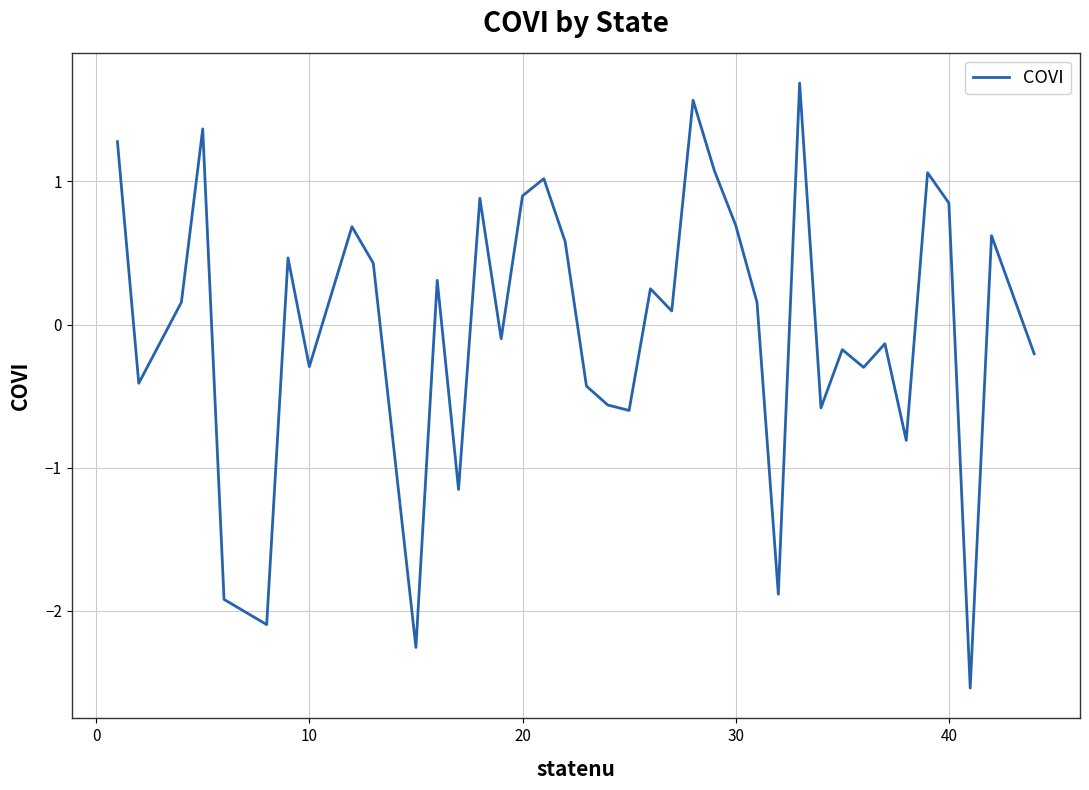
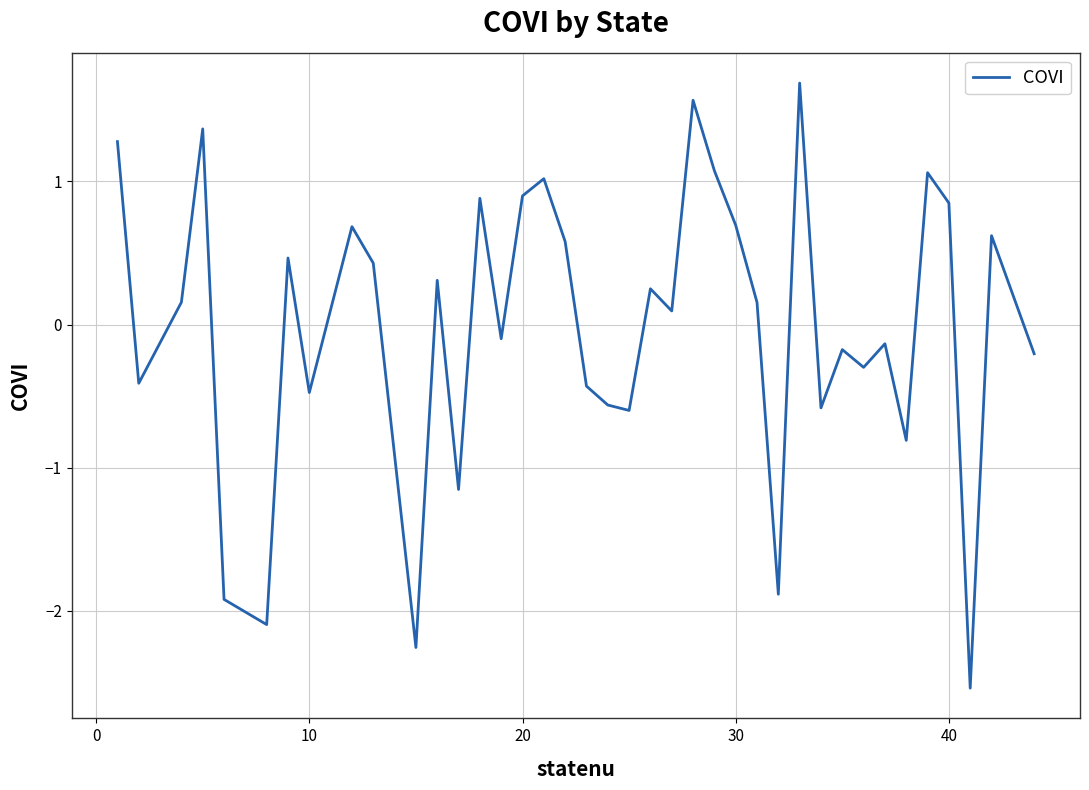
  {
-   "10": -0.29,
+   "10": -0.48,
    "20": 0.90,
    "30": 0.69,
    "40": 0.85
  }
